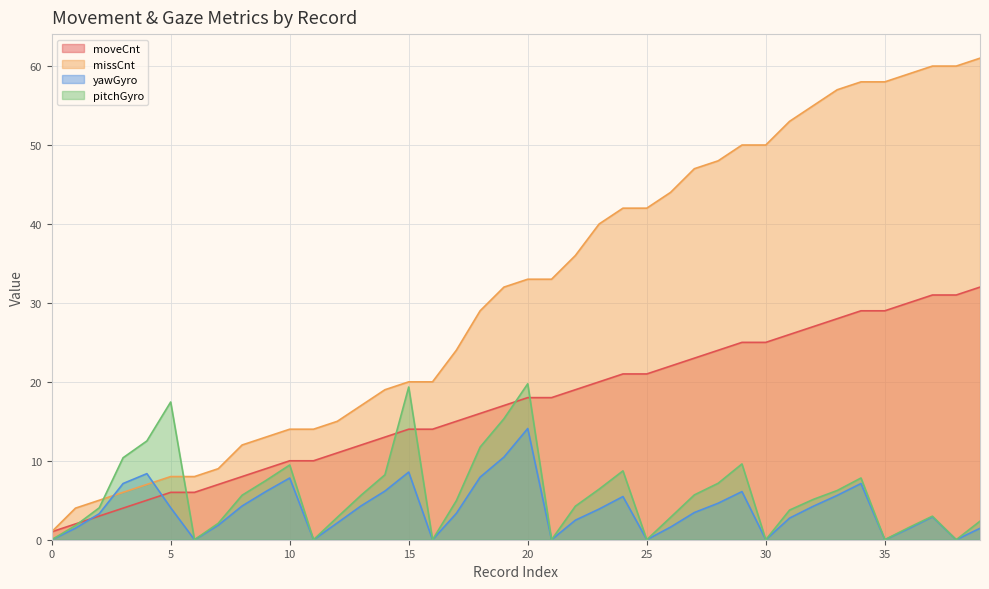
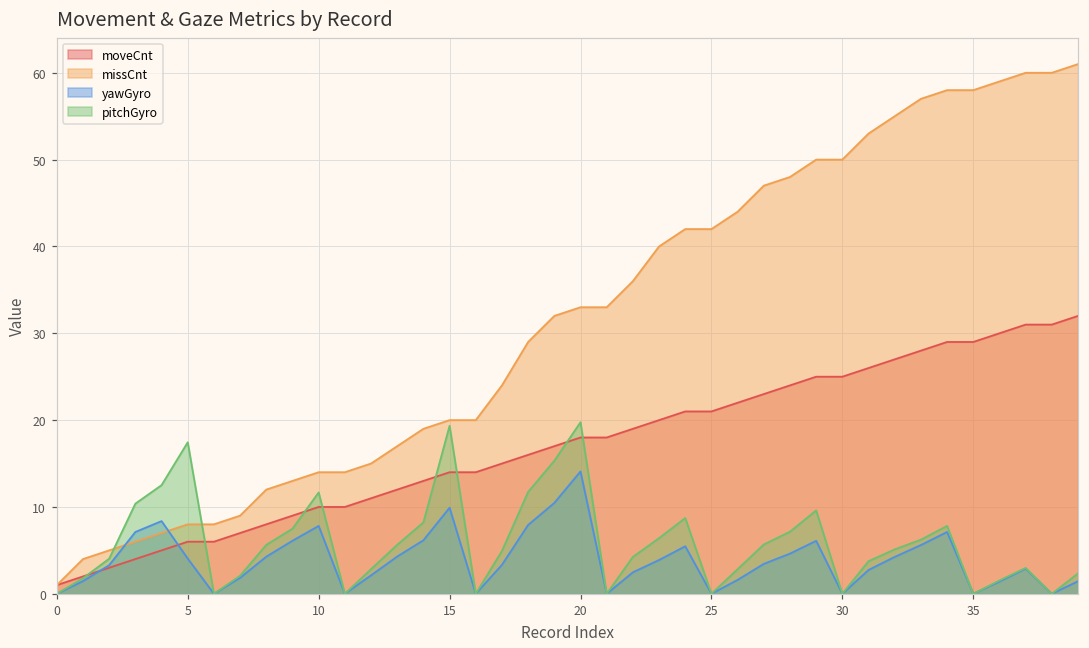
  {
    "yawGyro": {
      "5": 4,
      "10": 8,
-     "15": 9,
+     "15": 10,
      "20": 14
    },
    "pitchGyro": {
      "5": 17,
-     "10": 9,
+     "10": 12,
      "15": 19,
      "20": 20
    }
  }
